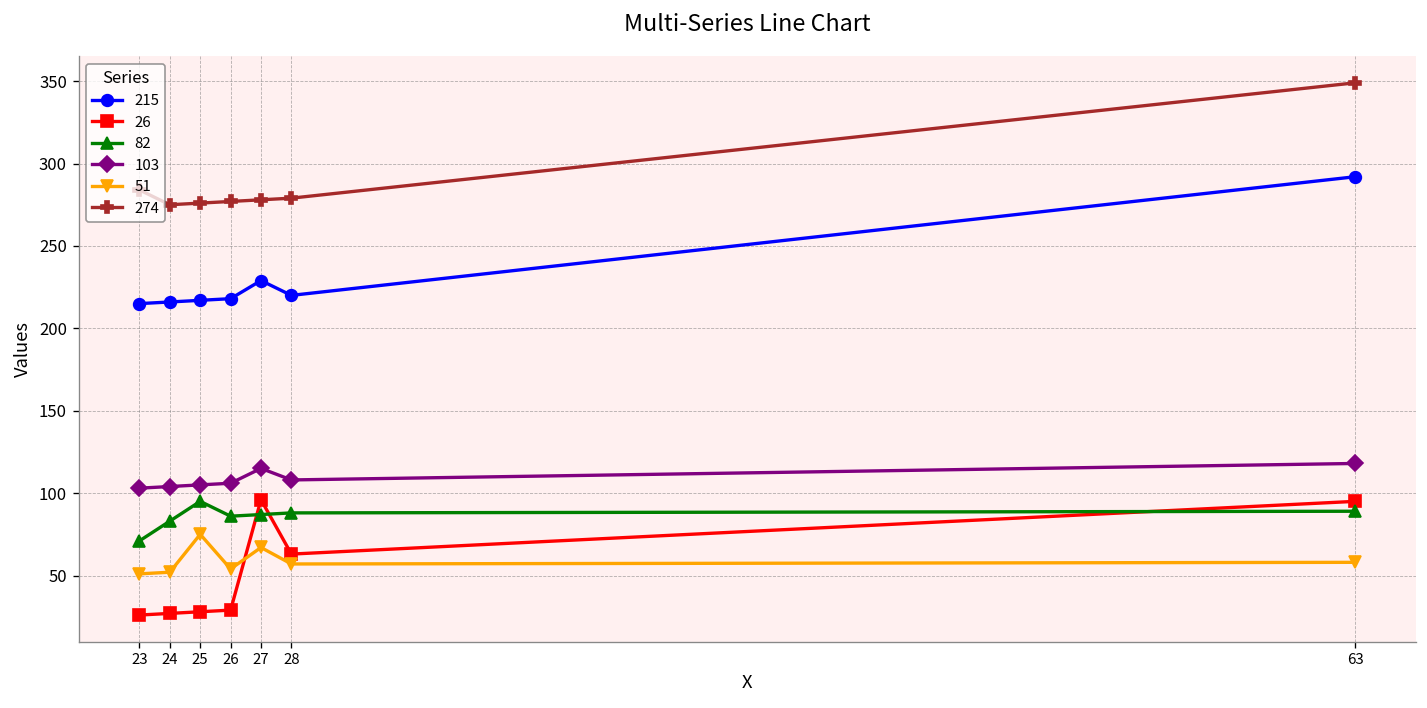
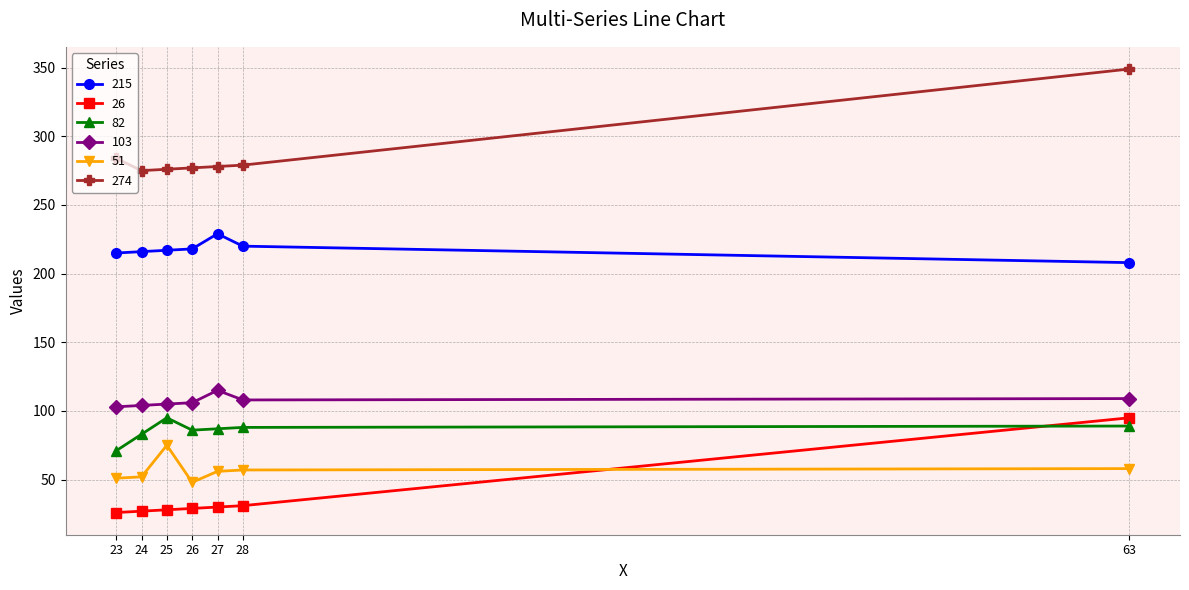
  {
    "215": {
      "23": 215,
      "24": 216,
      "25": 217,
      "26": 218,
      "27": 229,
      "28": 220,
-     "63": 292
+     "63": 208
    },
    "26": {
      "23": 26,
      "24": 27,
      "25": 28,
      "26": 29,
-     "27": 96,
-     "28": 63,
+     "27": 30,
+     "28": 31,
      "63": 95
    },
    "82": {
      "23": 71,
      "24": 83,
      "25": 95,
      "26": 86,
      "27": 87,
      "28": 88,
      "63": 89
    },
    "103": {
      "23": 103,
      "24": 104,
      "25": 105,
      "26": 106,
      "27": 115,
      "28": 108,
-     "63": 118
+     "63": 109
    },
    "51": {
      "23": 51,
      "24": 52,
      "25": 75,
-     "26": 54,
-     "27": 67,
+     "26": 48,
+     "27": 56,
      "28": 57,
      "63": 58
    },
    "274": {
      "24": 275,
      "25": 276,
      "26": 277,
      "27": 278,
      "28": 279,
      "63": 349
    }
  }
